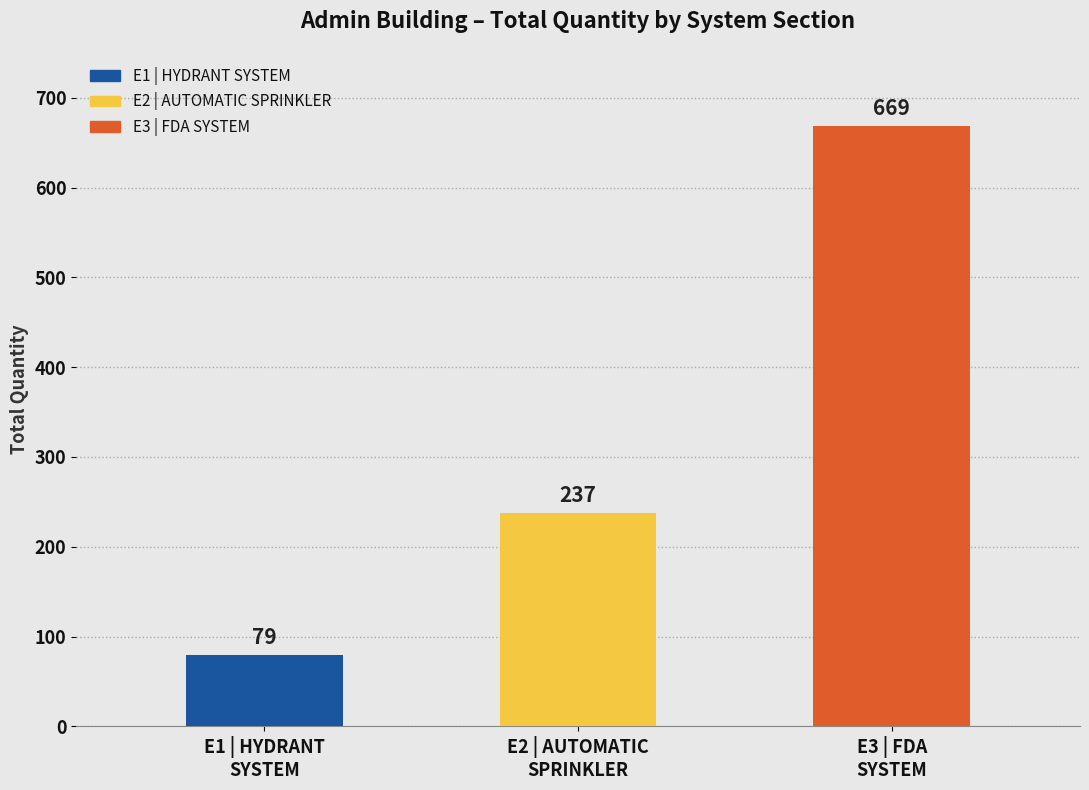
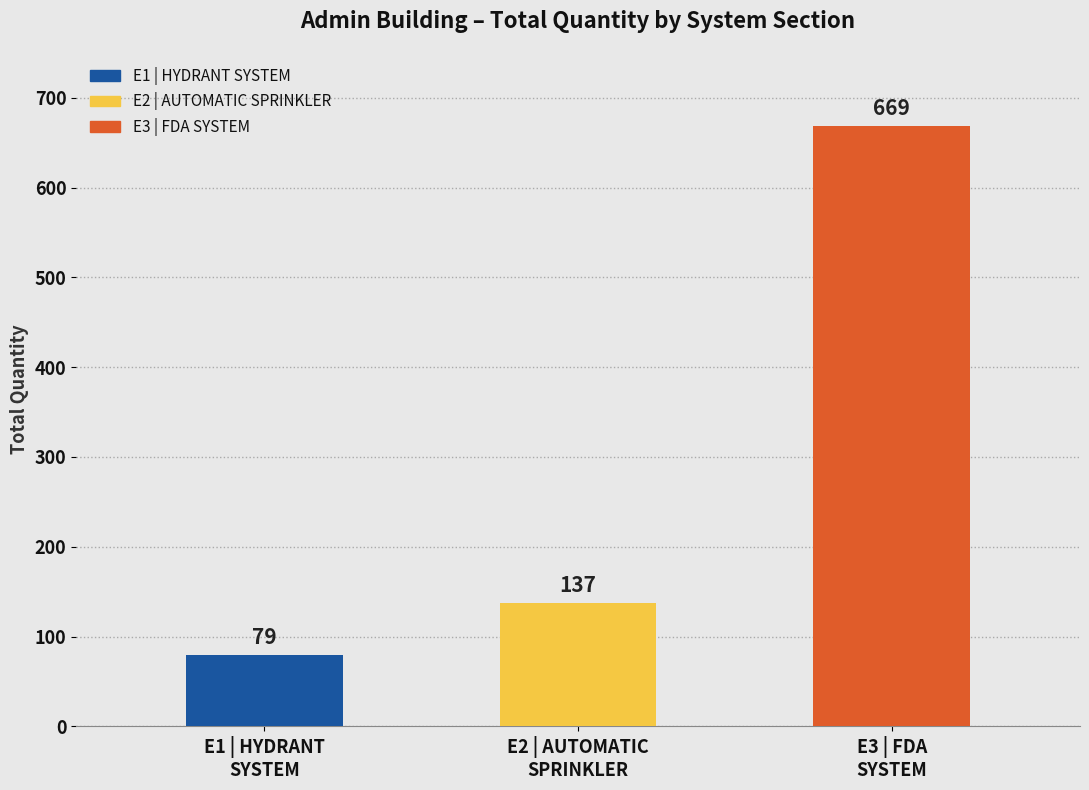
  {
    "E1 | HYDRANT SYSTEM": 79,
-   "E2 | AUTOMATIC SPRINKLER": 237,
+   "E2 | AUTOMATIC SPRINKLER": 137,
    "E3 | FDA SYSTEM": 669
  }
